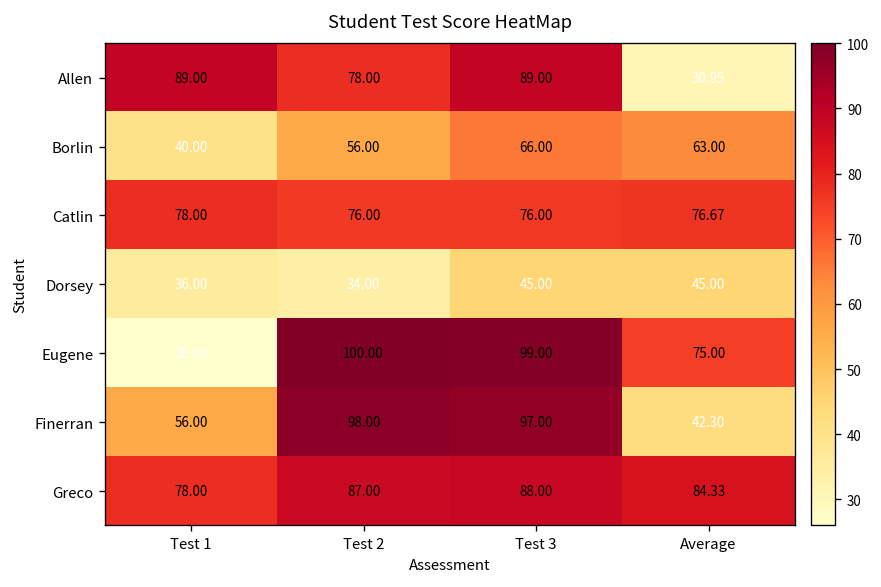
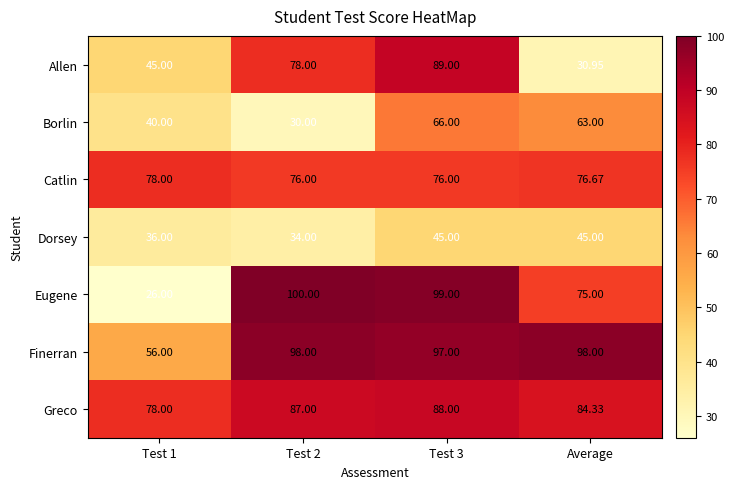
  {
    "Allen": {
-     "Test 1": 89.00,
+     "Test 1": 45.00,
      "Test 2": 78.00,
      "Test 3": 89.00,
      "Average": 30.95
    },
    "Borlin": {
      "Test 1": 40.00,
-     "Test 2": 56.00,
+     "Test 2": 30.00,
      "Test 3": 66.00,
      "Average": 63.00
    },
    "Catlin": {
      "Test 1": 78.00,
      "Test 2": 76.00,
      "Test 3": 76.00,
      "Average": 76.67
    },
    "Dorsey": {
      "Test 1": 36.00,
      "Test 2": 34.00,
      "Test 3": 45.00,
      "Average": 45.00
    },
    "Eugene": {
      "Test 1": 26.00,
      "Test 2": 100.00,
      "Test 3": 99.00,
      "Average": 75.00
    },
    "Finerran": {
      "Test 1": 56.00,
      "Test 2": 98.00,
      "Test 3": 97.00,
-     "Average": 42.30
+     "Average": 98.00
    },
    "Greco": {
      "Test 1": 78.00,
      "Test 2": 87.00,
      "Test 3": 88.00,
      "Average": 84.33
    }
  }
